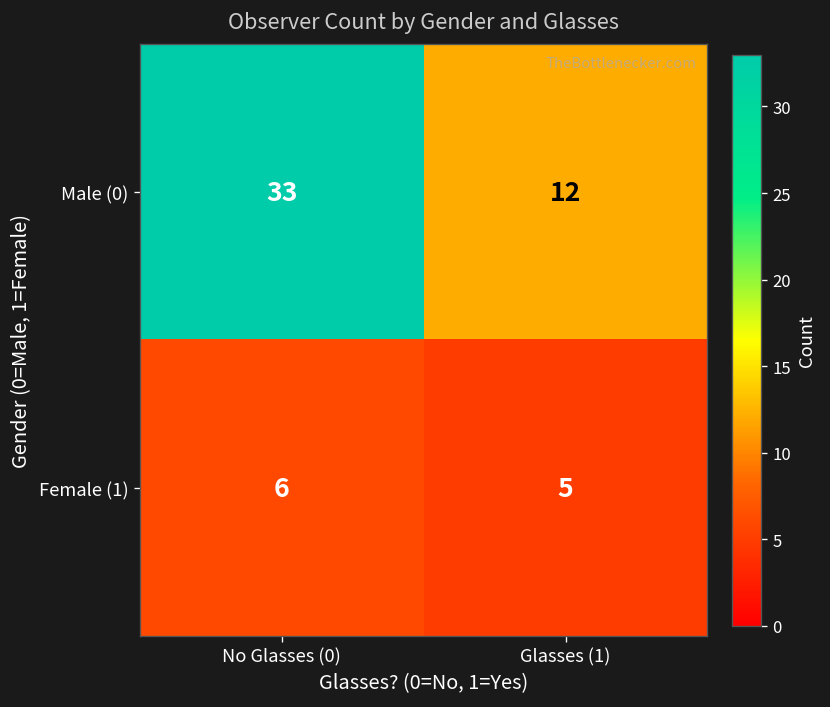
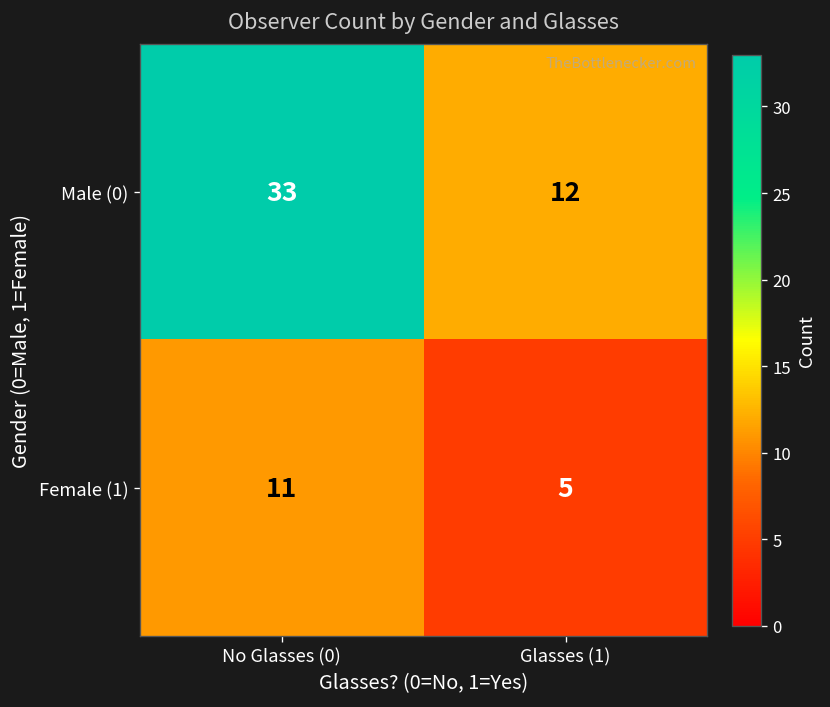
  {
    "Male (0)": {
      "No Glasses (0)": 33
    },
    "Female (1)": {
-     "No Glasses (0)": 6,
+     "No Glasses (0)": 11,
      "Glasses (1)": 5
    }
  }
